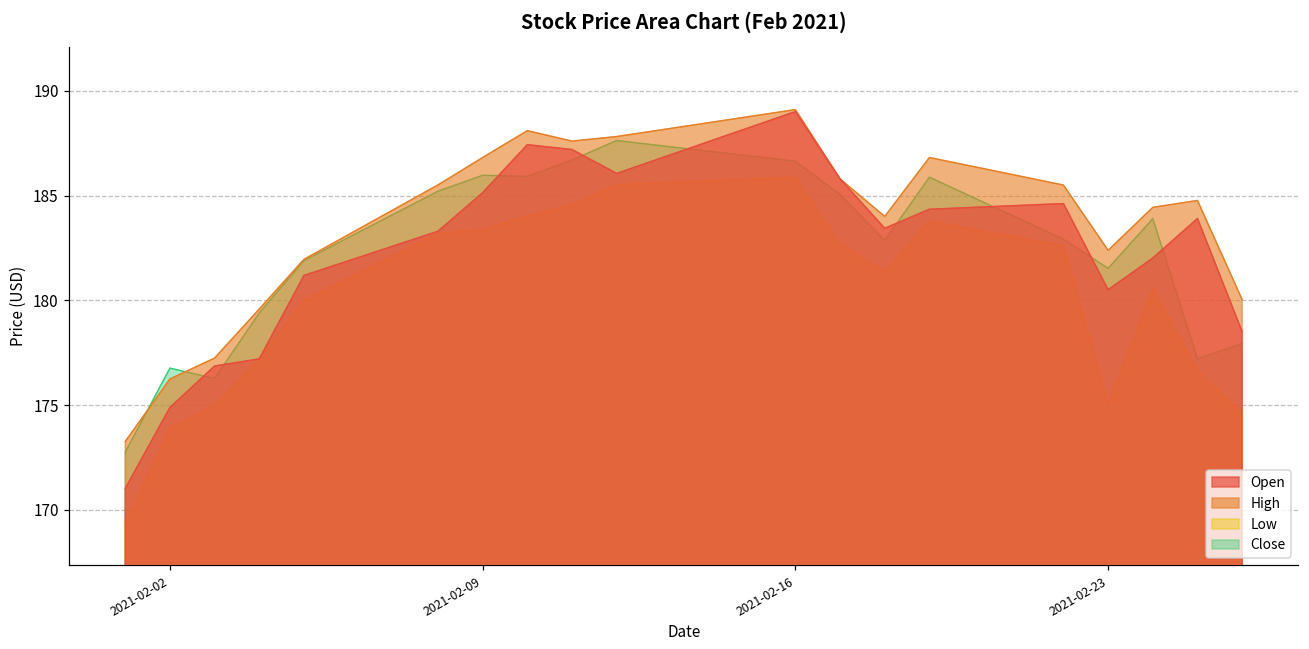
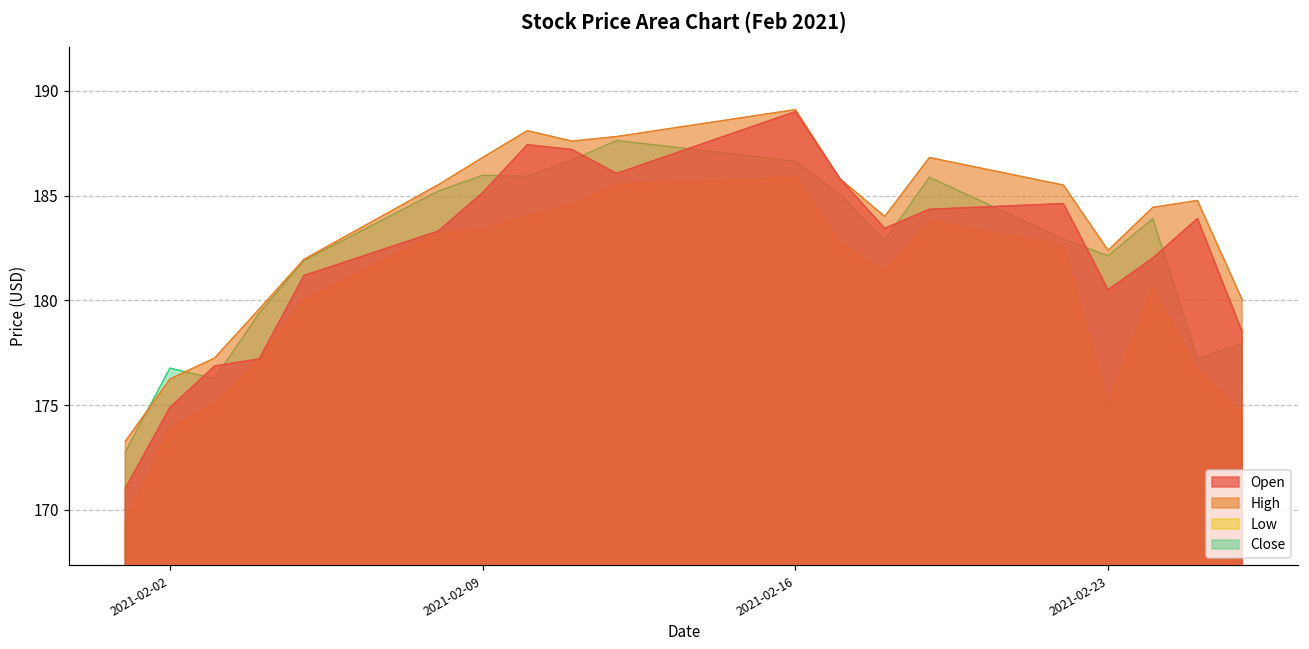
  {
    "Low": {
      "2021-02-02": 173.9,
      "2021-02-09": 183.4,
      "2021-02-16": 185.9,
      "2021-02-23": 175.1
    },
    "Close": {
      "2021-02-02": 176.8,
      "2021-02-09": 186.0,
      "2021-02-16": 186.6,
-     "2021-02-23": 181.5
+     "2021-02-23": 182.1
    }
  }
